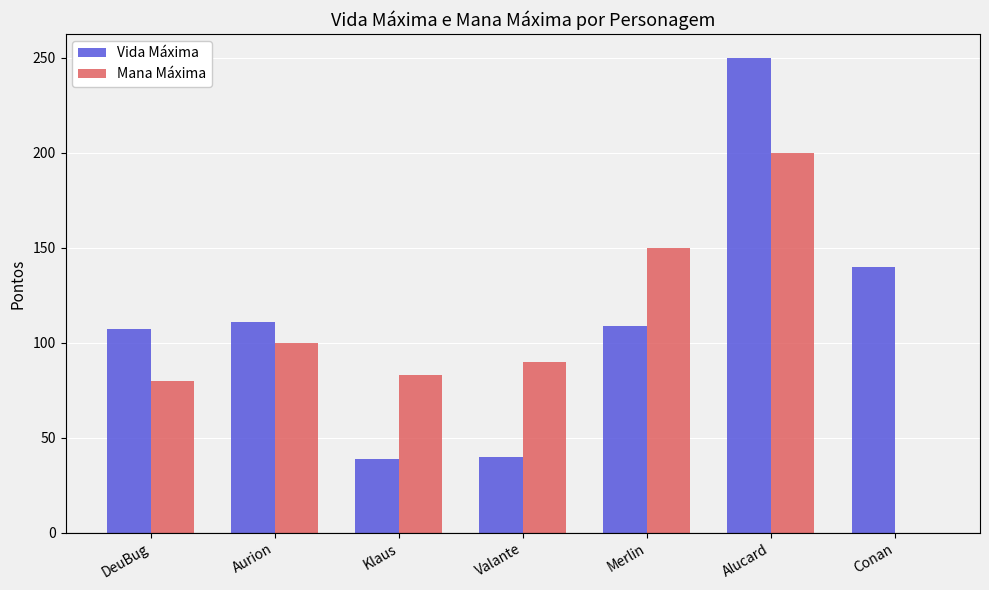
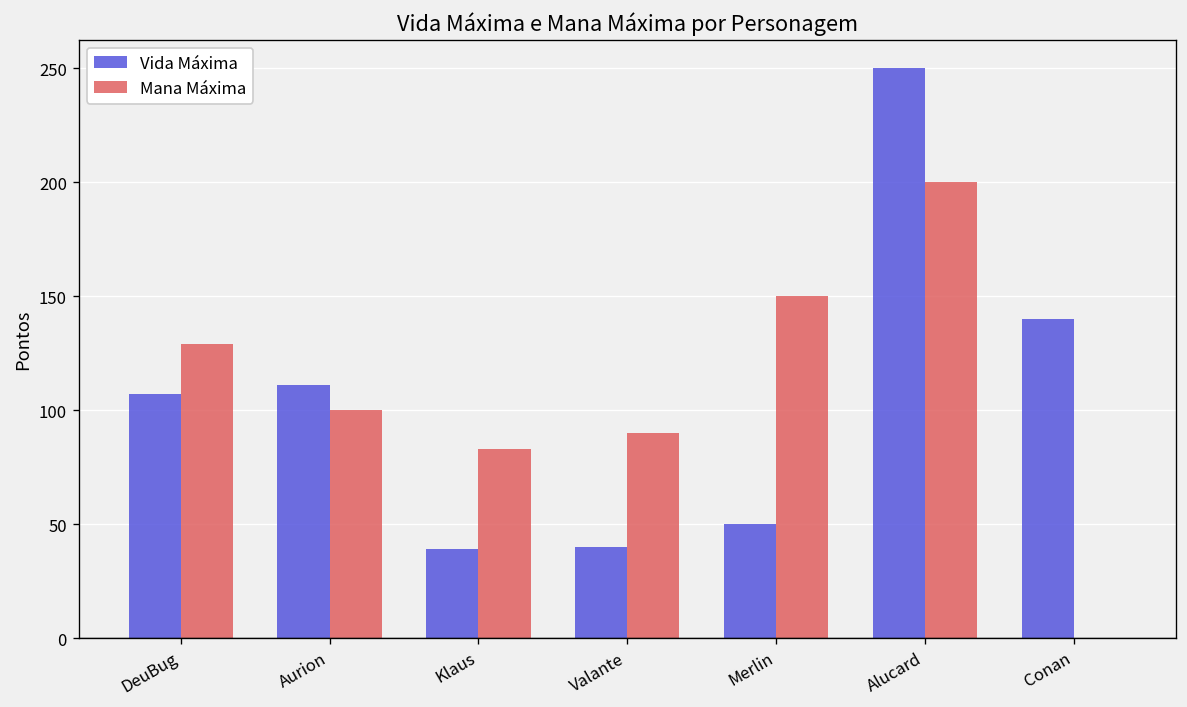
  {
    "Vida Máxima": {
      "DeuBug": 107,
      "Aurion": 111,
      "Klaus": 39,
      "Valante": 40,
-     "Merlin": 109,
+     "Merlin": 50,
      "Alucard": 250,
      "Conan": 140
    },
    "Mana Máxima": {
-     "DeuBug": 80,
+     "DeuBug": 129,
      "Aurion": 100,
      "Klaus": 83,
      "Valante": 90,
      "Merlin": 150,
      "Alucard": 200,
      "Conan": 0
    }
  }
